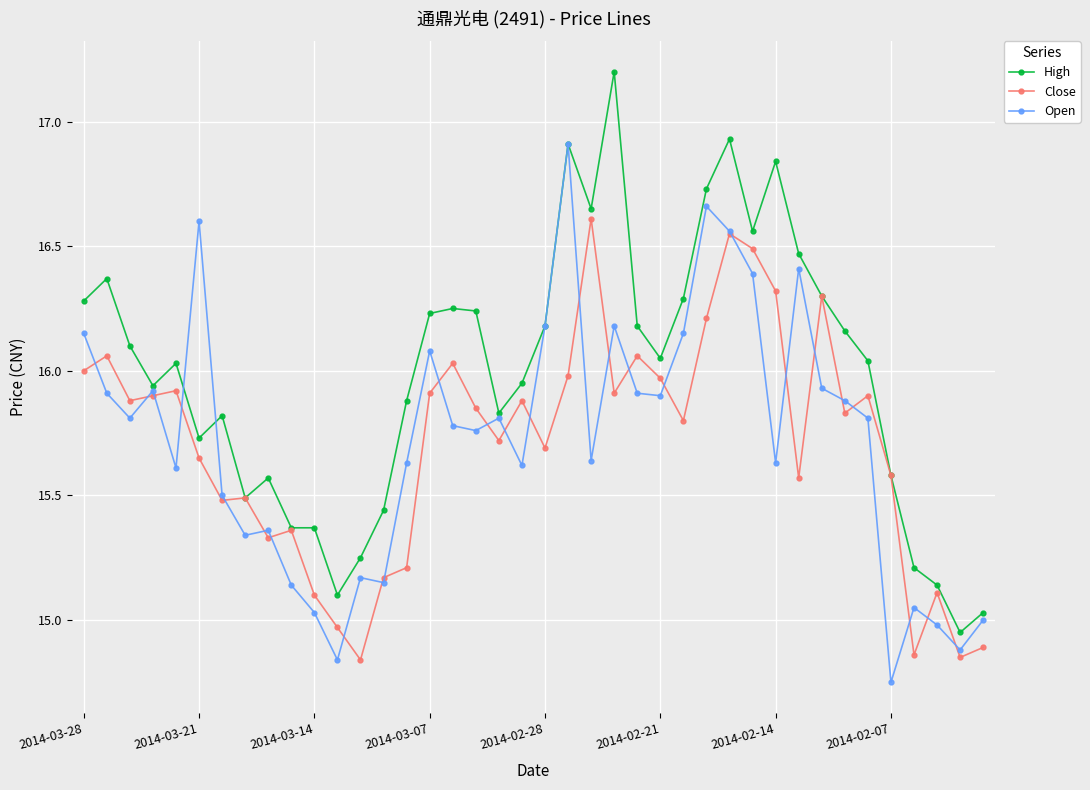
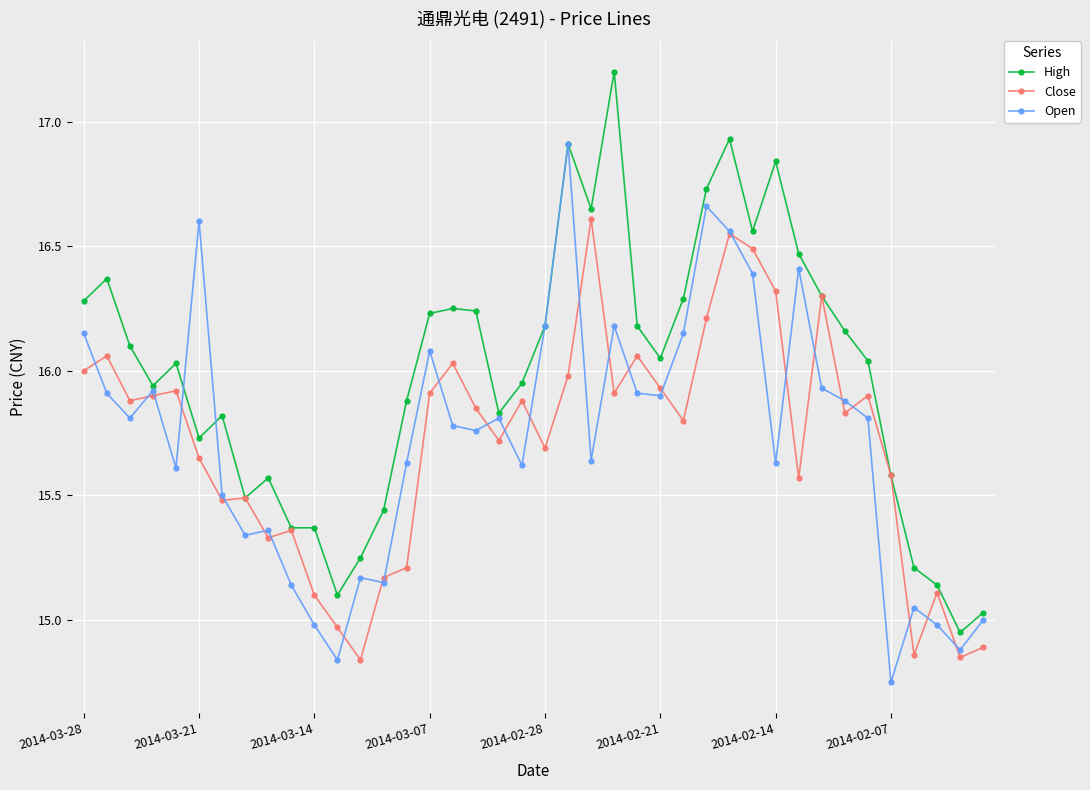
  {
    "High": {
      "2014-03-28": 16.28,
      "2014-03-21": 15.73,
      "2014-03-14": 15.37,
      "2014-03-07": 16.23,
      "2014-02-21": 16.05,
      "2014-02-14": 16.84
    },
    "Close": {
      "2014-03-28": 16.00,
      "2014-03-21": 15.65,
      "2014-03-14": 15.10,
      "2014-03-07": 15.91,
      "2014-02-28": 15.69,
-     "2014-02-21": 15.97,
+     "2014-02-21": 15.93,
      "2014-02-14": 16.32
    },
    "Open": {
      "2014-03-28": 16.15,
      "2014-03-21": 16.60,
-     "2014-03-14": 15.03,
+     "2014-03-14": 14.98,
      "2014-03-07": 16.08,
      "2014-02-21": 15.90,
      "2014-02-14": 15.63,
      "2014-02-07": 14.75
    }
  }
